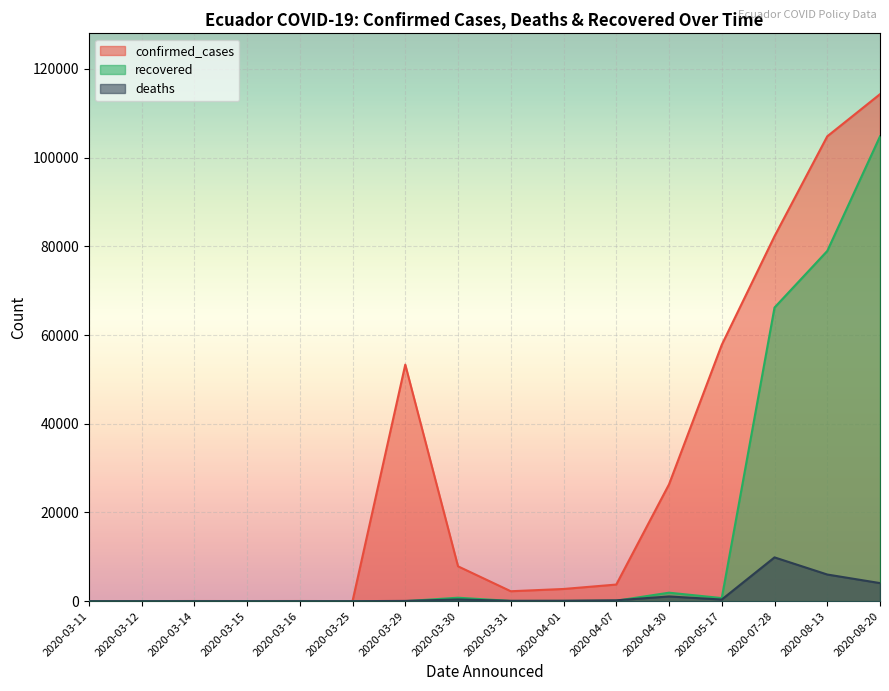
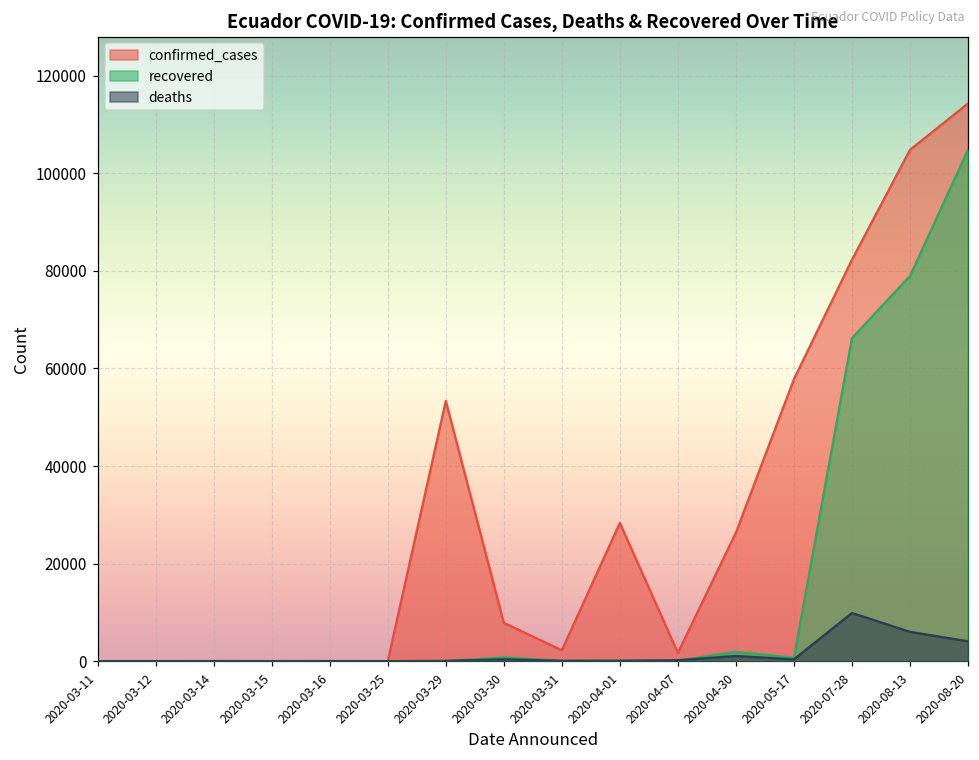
  {
    "confirmed_cases": {
      "2020-03-29": 53000,
      "2020-03-30": 8000,
      "2020-03-31": 2000,
-     "2020-04-01": 3000,
-     "2020-04-07": 4000,
+     "2020-04-01": 28000,
+     "2020-04-07": 2000,
      "2020-04-30": 26000,
      "2020-05-17": 58000,
      "2020-07-28": 82000,
      "2020-08-13": 105000,
      "2020-08-20": 114000
    },
    "recovered": {
      "2020-04-30": 2000,
      "2020-07-28": 66000,
      "2020-08-13": 79000,
      "2020-08-20": 105000
    },
    "deaths": {
      "2020-04-30": 1000,
      "2020-07-28": 10000,
      "2020-08-13": 6000,
      "2020-08-20": 4000
    }
  }
